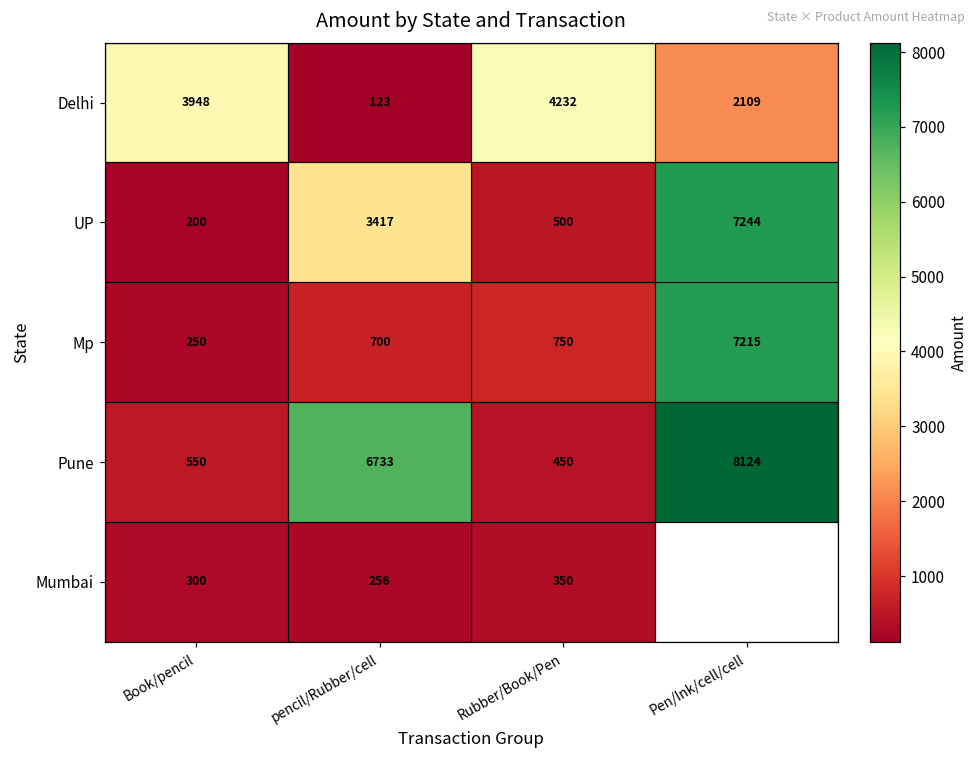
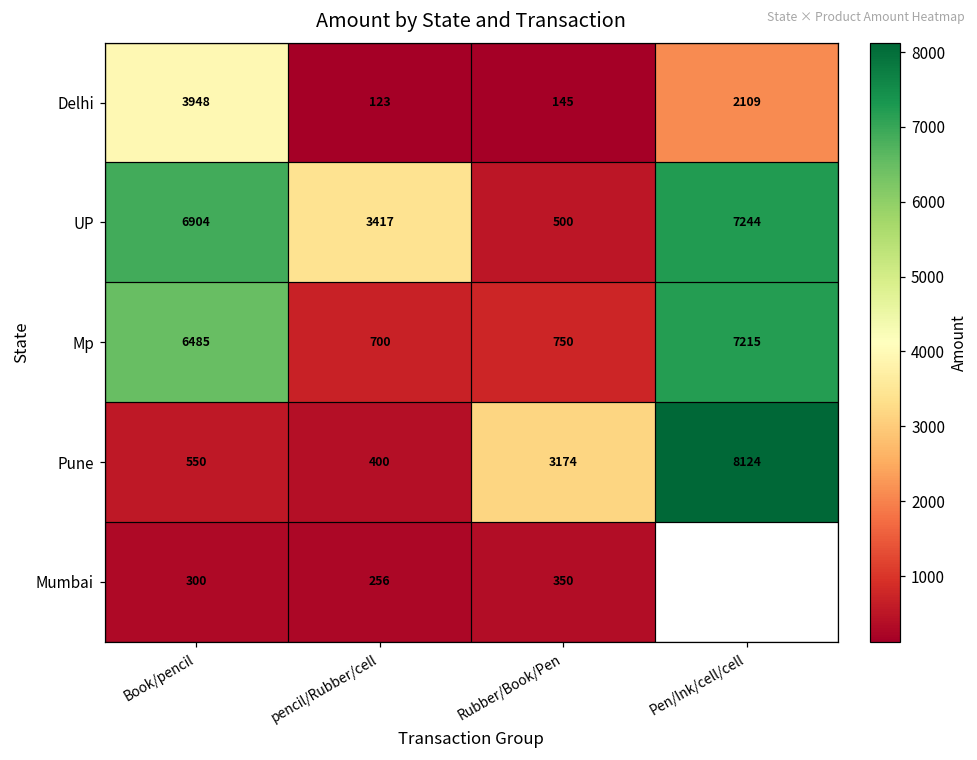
  {
    "Delhi": {
      "Book/pencil": 3948,
      "pencil/Rubber/cell": 123,
-     "Rubber/Book/Pen": 4232,
+     "Rubber/Book/Pen": 145,
      "Pen/Ink/cell/cell": 2109
    },
    "UP": {
-     "Book/pencil": 200,
+     "Book/pencil": 6904,
      "pencil/Rubber/cell": 3417,
      "Rubber/Book/Pen": 500,
      "Pen/Ink/cell/cell": 7244
    },
    "Mp": {
-     "Book/pencil": 250,
+     "Book/pencil": 6485,
      "pencil/Rubber/cell": 700,
      "Rubber/Book/Pen": 750,
      "Pen/Ink/cell/cell": 7215
    },
    "Pune": {
      "Book/pencil": 550,
-     "pencil/Rubber/cell": 6733,
-     "Rubber/Book/Pen": 450,
+     "pencil/Rubber/cell": 400,
+     "Rubber/Book/Pen": 3174,
      "Pen/Ink/cell/cell": 8124
    },
    "Mumbai": {
      "Book/pencil": 300,
      "pencil/Rubber/cell": 256,
      "Rubber/Book/Pen": 350
    }
  }
